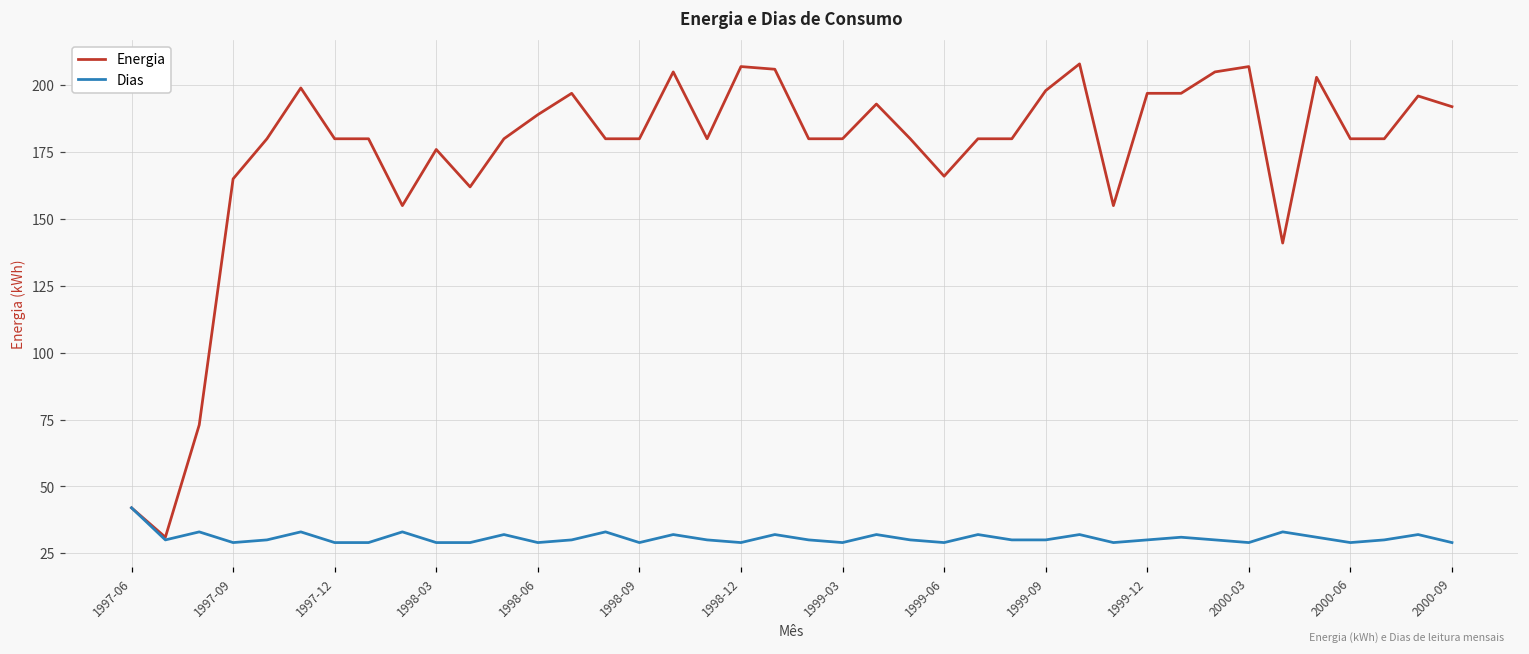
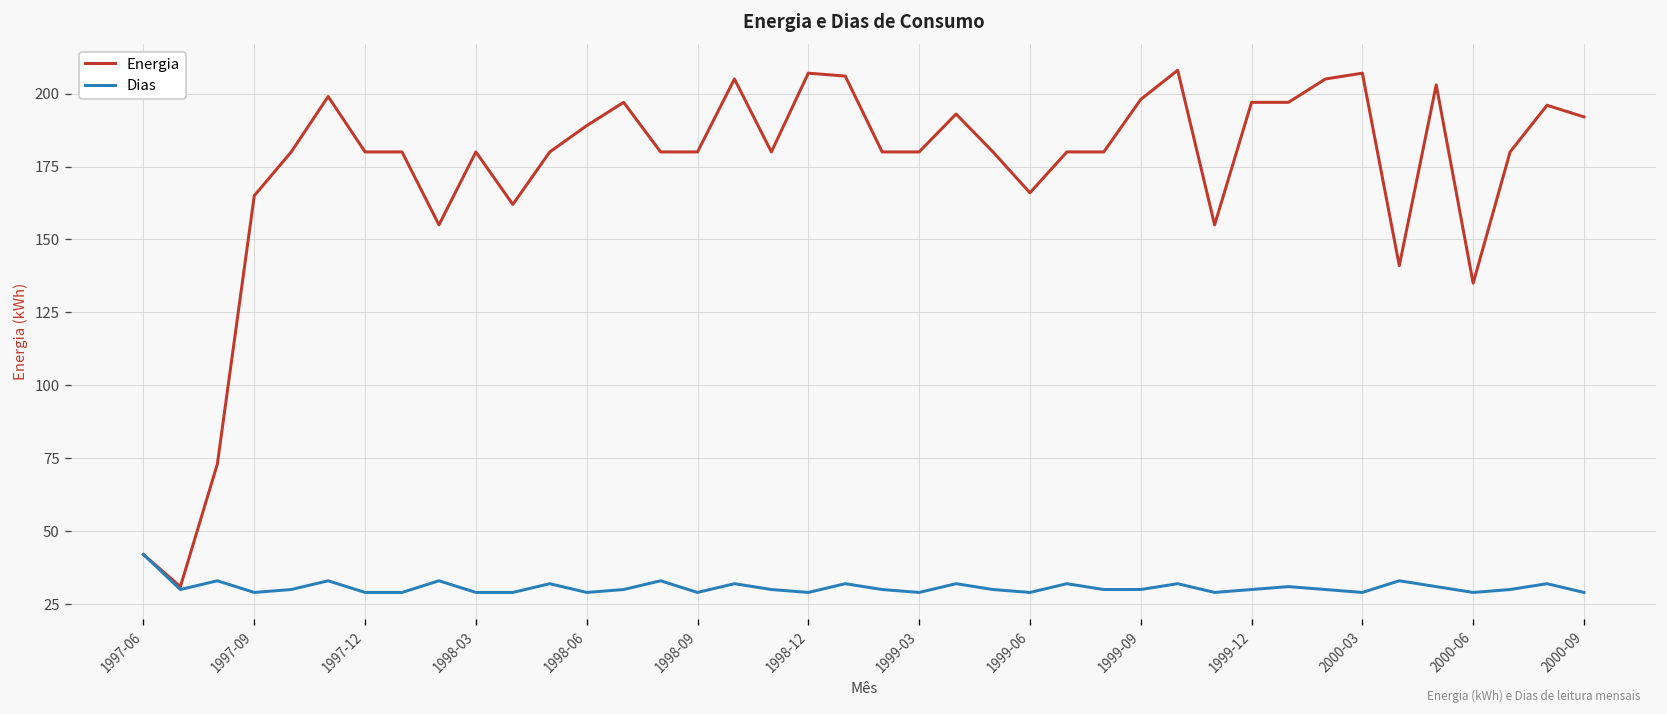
  {
    "Energia": {
      "1997-09": 165,
      "1997-12": 180,
-     "1998-03": 176,
+     "1998-03": 180,
      "1998-06": 189,
      "1998-09": 180,
      "1998-12": 207,
      "1999-03": 180,
      "1999-06": 166,
      "1999-09": 198,
      "1999-12": 197,
      "2000-03": 207,
-     "2000-06": 180,
+     "2000-06": 135,
      "2000-09": 192
    },
    "Dias": {
      "1997-09": 29,
      "1997-12": 29,
      "1998-03": 29,
      "1998-06": 29,
      "1998-09": 29,
      "1998-12": 29,
      "1999-03": 29,
      "1999-06": 29,
      "1999-09": 30,
      "1999-12": 30,
      "2000-03": 29,
      "2000-06": 29,
      "2000-09": 29
    }
  }
